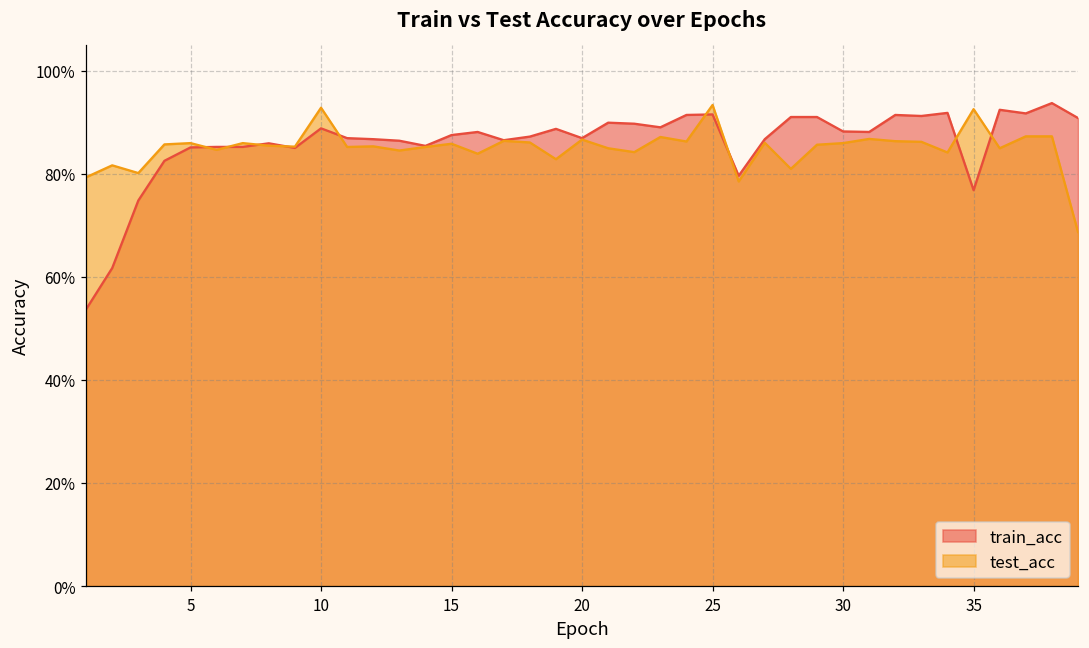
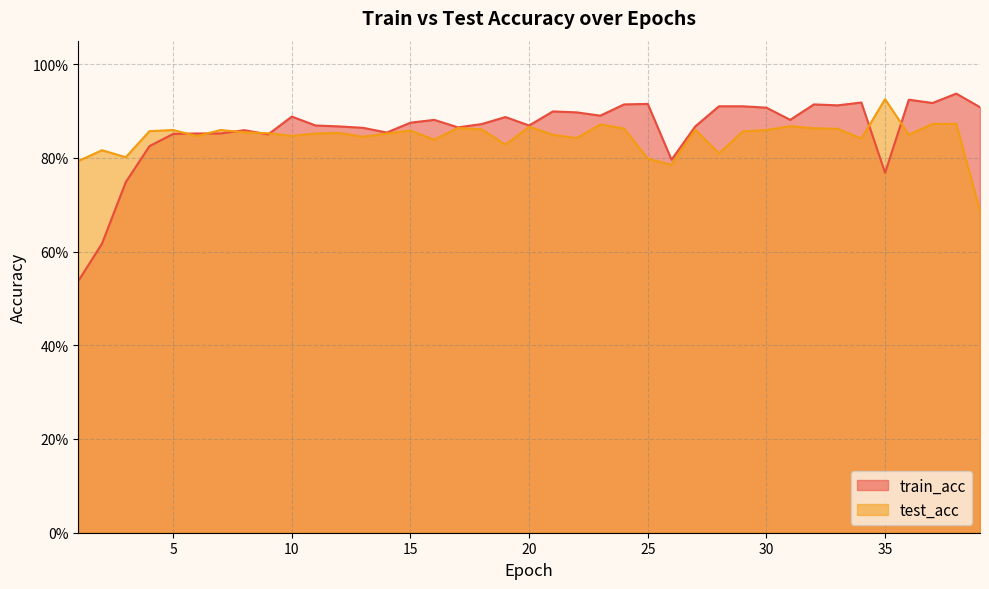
  {
    "train_acc": {
      "5": "85%",
      "10": "89%",
      "15": "88%",
      "25": "92%",
-     "30": "88%",
+     "30": "91%",
      "35": "77%"
    },
    "test_acc": {
      "5": "86%",
-     "10": "93%",
+     "10": "85%",
      "15": "86%",
-     "25": "93%",
+     "25": "80%",
      "30": "86%",
      "35": "93%"
    }
  }
